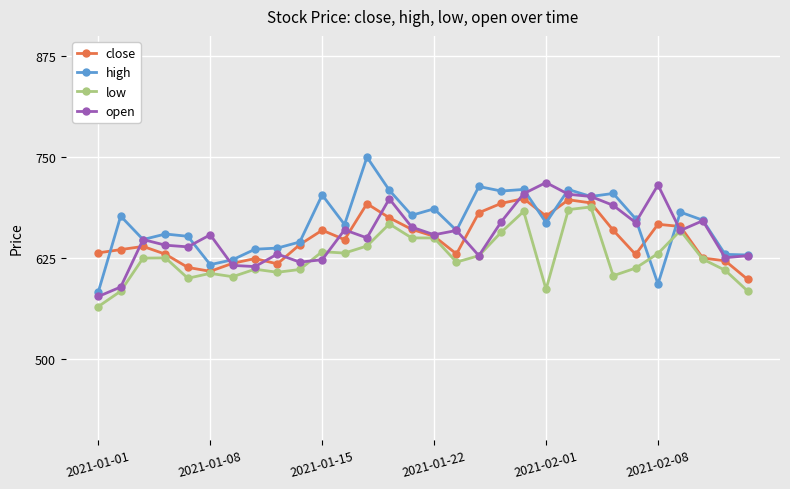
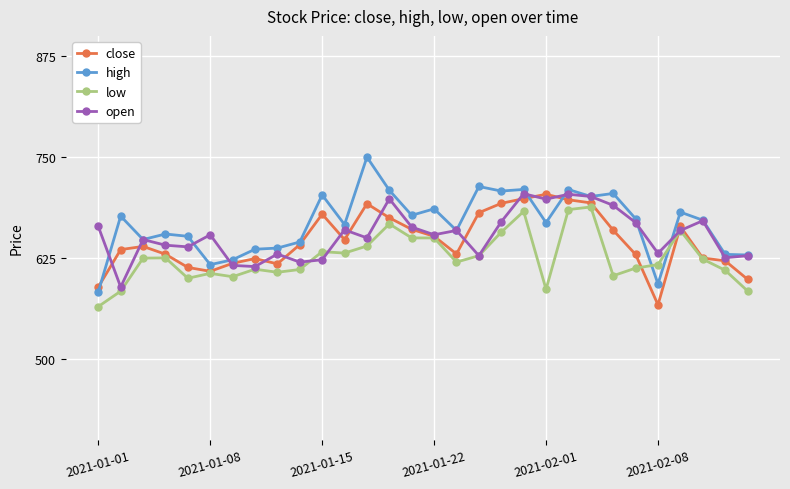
  {
    "close": {
-     "2021-01-01": 630,
-     "2021-01-15": 660,
-     "2021-02-01": 680,
-     "2021-02-08": 670
+     "2021-01-01": 590,
+     "2021-01-15": 680,
+     "2021-02-01": 700,
+     "2021-02-08": 570
    },
    "high": {
      "2021-01-01": 580,
      "2021-01-08": 620,
      "2021-01-15": 700,
      "2021-01-22": 690,
      "2021-02-01": 670,
      "2021-02-08": 590
    },
    "low": {
      "2021-01-01": 570,
      "2021-01-15": 630,
      "2021-02-01": 590,
-     "2021-02-08": 630
+     "2021-02-08": 620
    },
    "open": {
-     "2021-01-01": 580,
+     "2021-01-01": 660,
      "2021-01-08": 650,
      "2021-01-15": 620,
-     "2021-02-01": 720,
-     "2021-02-08": 720
+     "2021-02-01": 700,
+     "2021-02-08": 630
    }
  }
